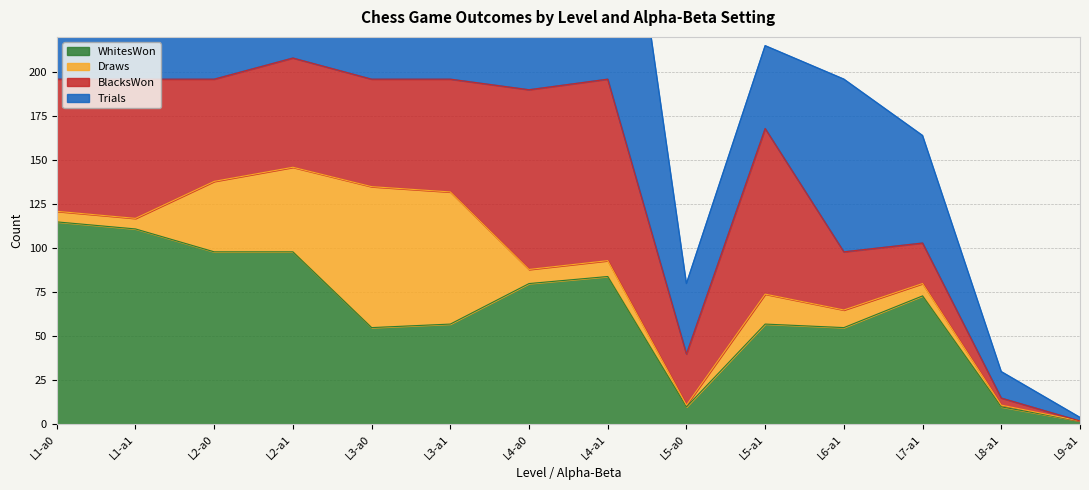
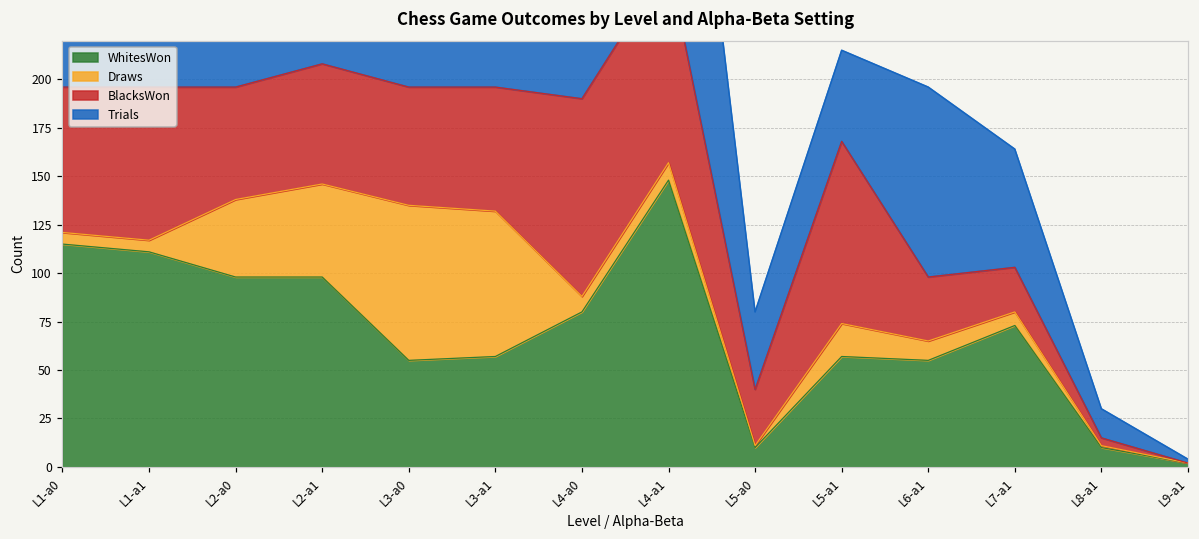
  {
    "WhitesWon": {
      "L1-a0": 115,
      "L1-a1": 111,
      "L2-a0": 98,
      "L2-a1": 98,
      "L3-a0": 55,
      "L3-a1": 57,
      "L4-a0": 80,
-     "L4-a1": 84,
+     "L4-a1": 148,
      "L5-a1": 57,
      "L6-a1": 55,
      "L7-a1": 73
    },
    "Draws": {
      "L1-a0": 6,
      "L1-a1": 6,
      "L2-a0": 40,
      "L2-a1": 48,
      "L3-a0": 80,
      "L3-a1": 75,
      "L4-a0": 8,
      "L4-a1": 9,
      "L5-a1": 17,
      "L6-a1": 10,
      "L7-a1": 7
    },
    "BlacksWon": {
      "L1-a0": 75,
      "L2-a0": 58,
      "L2-a1": 62,
      "L3-a0": 61,
      "L3-a1": 64,
      "L4-a0": 102,
      "L5-a0": 29,
      "L5-a1": 94,
      "L6-a1": 33,
      "L7-a1": 23,
      "L8-a1": 4
    },
    "Trials": {
      "L5-a0": 40,
      "L5-a1": 47,
      "L6-a1": 98,
      "L7-a1": 61,
      "L8-a1": 15,
      "L9-a1": 2
    }
  }
